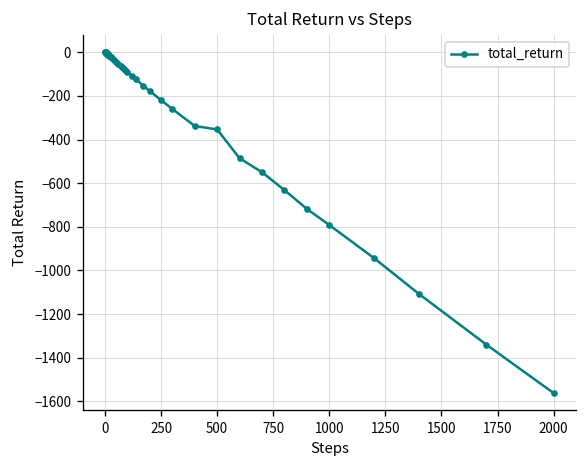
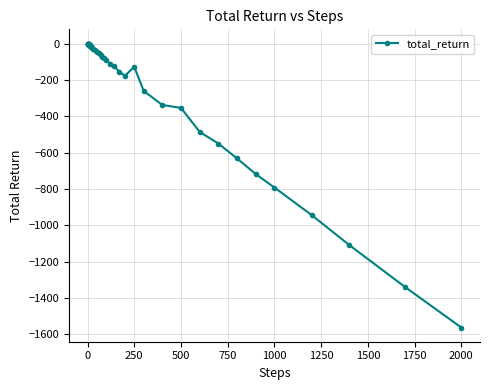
  {
-   "250": -220,
+   "250": -130,
    "500": -350,
    "1000": -790,
    "2000": -1560
  }
